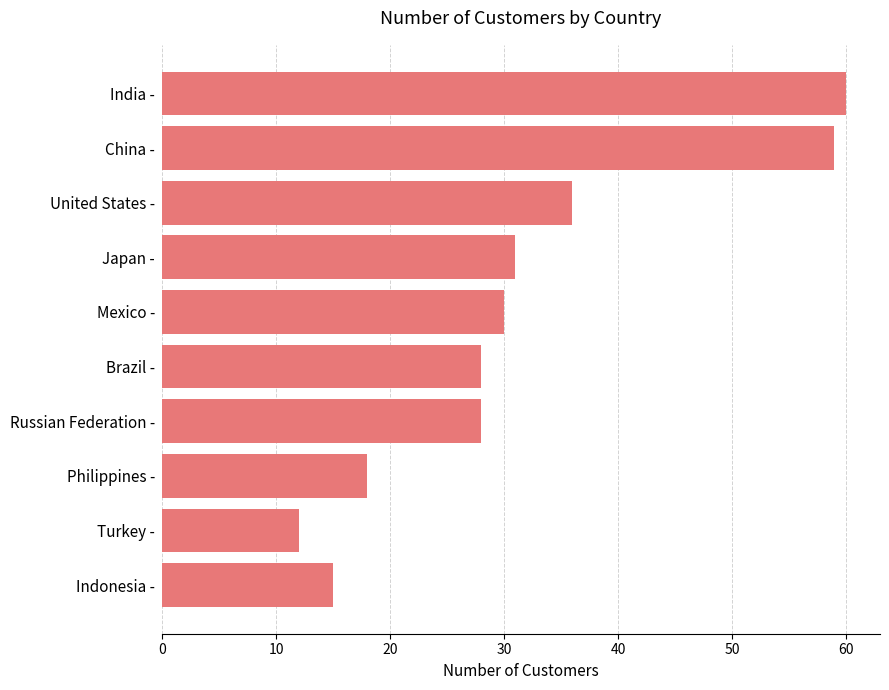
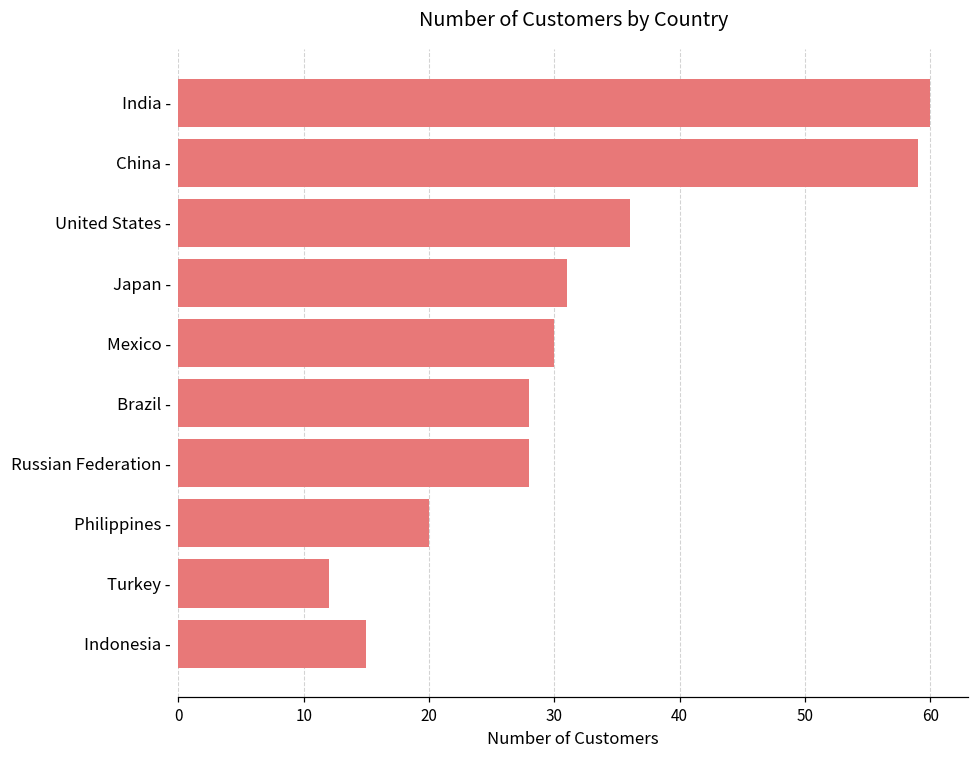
  {
    "India -": 60,
    "China -": 59,
    "United States -": 36,
    "Japan -": 31,
    "Mexico -": 30,
    "Brazil -": 28,
    "Russian Federation -": 28,
-   "Philippines -": 18,
+   "Philippines -": 20,
    "Turkey -": 12,
    "Indonesia -": 15
  }
